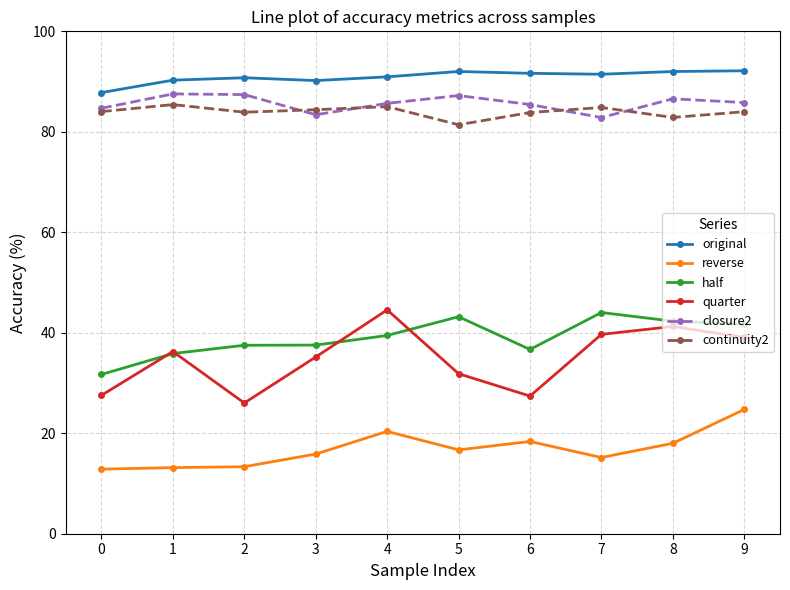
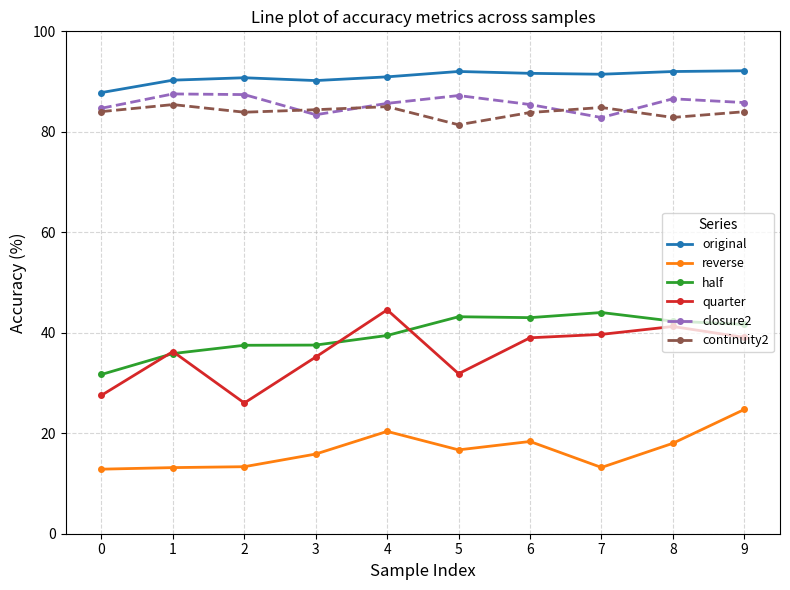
  {
    "original": {
      "0": 88,
      "1": 90,
      "2": 91,
      "3": 90,
      "4": 91,
      "5": 92,
      "6": 92,
      "7": 91,
      "8": 92,
      "9": 92
    },
    "reverse": {
      "0": 13,
      "1": 13,
      "2": 13,
      "3": 16,
      "4": 20,
      "5": 17,
      "6": 18,
-     "7": 15,
+     "7": 13,
      "8": 18,
      "9": 25
    },
    "half": {
      "0": 32,
      "2": 38,
      "3": 38,
      "4": 39,
      "5": 43,
-     "6": 37,
+     "6": 43,
      "7": 44
    },
    "quarter": {
      "0": 28,
      "2": 26,
      "3": 35,
      "4": 45,
      "5": 32,
-     "6": 27,
+     "6": 39,
      "7": 40
    },
    "closure2": {
      "0": 85,
      "1": 88,
      "2": 87,
      "3": 83,
      "4": 86,
      "5": 87,
      "6": 85,
      "7": 83,
      "8": 87,
      "9": 86
    },
    "continuity2": {
      "0": 84,
      "1": 85,
      "2": 84,
      "3": 84,
      "4": 85,
      "5": 81,
      "6": 84,
      "7": 85,
      "8": 83,
      "9": 84
    }
  }
